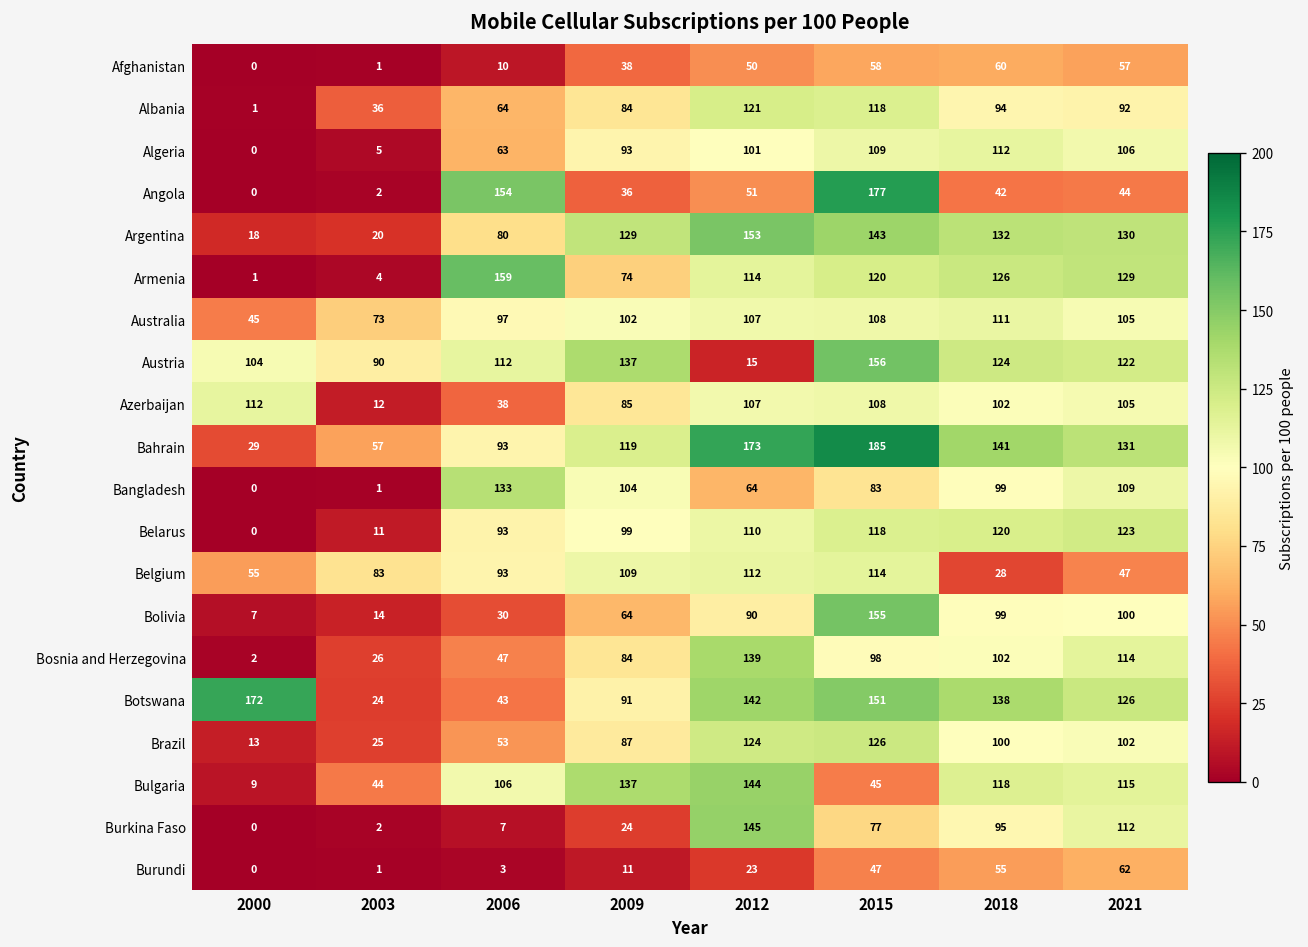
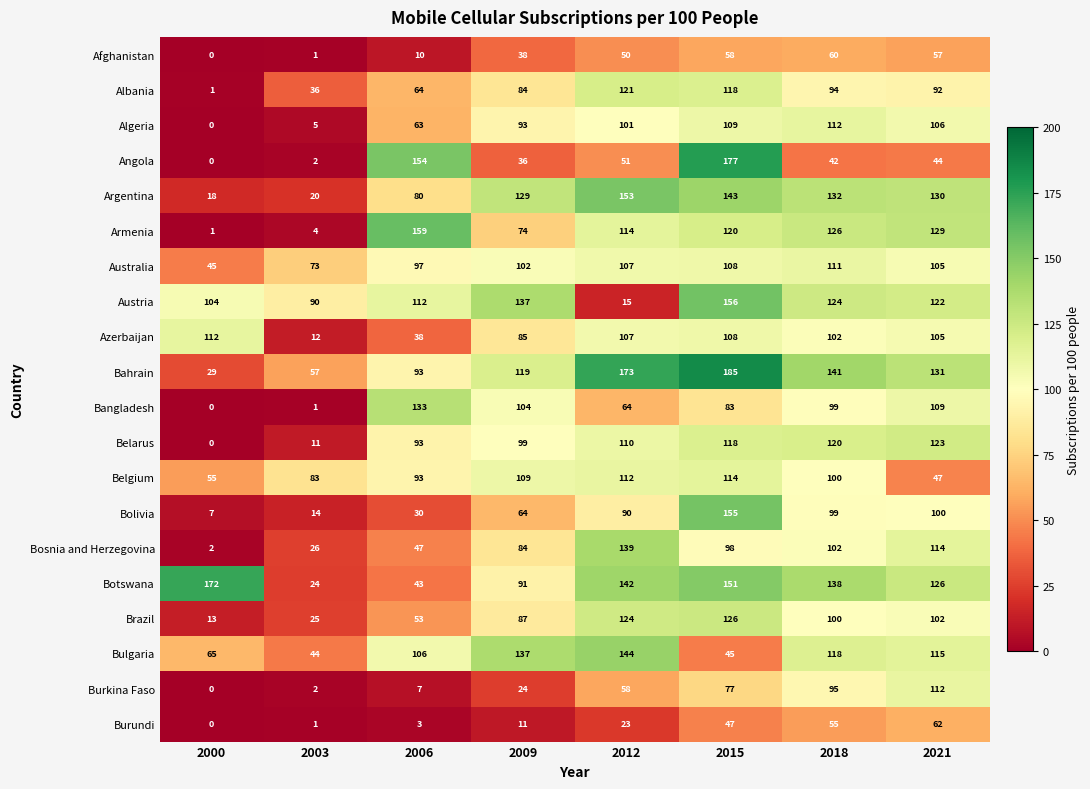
  {
    "Afghanistan": {
      "2000": 0,
      "2003": 1,
      "2006": 10,
      "2009": 38,
      "2012": 50,
      "2015": 58,
      "2018": 60,
      "2021": 57
    },
    "Albania": {
      "2000": 1,
      "2003": 36,
      "2006": 64,
      "2009": 84,
      "2012": 121,
      "2015": 118,
      "2018": 94,
      "2021": 92
    },
    "Algeria": {
      "2000": 0,
      "2003": 5,
      "2006": 63,
      "2009": 93,
      "2012": 101,
      "2015": 109,
      "2018": 112,
      "2021": 106
    },
    "Angola": {
      "2000": 0,
      "2003": 2,
      "2006": 154,
      "2009": 36,
      "2012": 51,
      "2015": 177,
      "2018": 42,
      "2021": 44
    },
    "Argentina": {
      "2000": 18,
      "2003": 20,
      "2006": 80,
      "2009": 129,
      "2012": 153,
      "2015": 143,
      "2018": 132,
      "2021": 130
    },
    "Armenia": {
      "2000": 1,
      "2003": 4,
      "2006": 159,
      "2009": 74,
      "2012": 114,
      "2015": 120,
      "2018": 126,
      "2021": 129
    },
    "Australia": {
      "2000": 45,
      "2003": 73,
      "2006": 97,
      "2009": 102,
      "2012": 107,
      "2015": 108,
      "2018": 111,
      "2021": 105
    },
    "Austria": {
      "2000": 104,
      "2003": 90,
      "2006": 112,
      "2009": 137,
      "2012": 15,
      "2015": 156,
      "2018": 124,
      "2021": 122
    },
    "Azerbaijan": {
      "2000": 112,
      "2003": 12,
      "2006": 38,
      "2009": 85,
      "2012": 107,
      "2015": 108,
      "2018": 102,
      "2021": 105
    },
    "Bahrain": {
      "2000": 29,
      "2003": 57,
      "2006": 93,
      "2009": 119,
      "2012": 173,
      "2015": 185,
      "2018": 141,
      "2021": 131
    },
    "Bangladesh": {
      "2000": 0,
      "2003": 1,
      "2006": 133,
      "2009": 104,
      "2012": 64,
      "2015": 83,
      "2018": 99,
      "2021": 109
    },
    "Belarus": {
      "2000": 0,
      "2003": 11,
      "2006": 93,
      "2009": 99,
      "2012": 110,
      "2015": 118,
      "2018": 120,
      "2021": 123
    },
    "Belgium": {
      "2000": 55,
      "2003": 83,
      "2006": 93,
      "2009": 109,
      "2012": 112,
      "2015": 114,
-     "2018": 28,
+     "2018": 100,
      "2021": 47
    },
    "Bolivia": {
      "2000": 7,
      "2003": 14,
      "2006": 30,
      "2009": 64,
      "2012": 90,
      "2015": 155,
      "2018": 99,
      "2021": 100
    },
    "Bosnia and Herzegovina": {
      "2000": 2,
      "2003": 26,
      "2006": 47,
      "2009": 84,
      "2012": 139,
      "2015": 98,
      "2018": 102,
      "2021": 114
    },
    "Botswana": {
      "2000": 172,
      "2003": 24,
      "2006": 43,
      "2009": 91,
      "2012": 142,
      "2015": 151,
      "2018": 138,
      "2021": 126
    },
    "Brazil": {
      "2000": 13,
      "2003": 25,
      "2006": 53,
      "2009": 87,
      "2012": 124,
      "2015": 126,
      "2018": 100,
      "2021": 102
    },
    "Bulgaria": {
-     "2000": 9,
+     "2000": 65,
      "2003": 44,
      "2006": 106,
      "2009": 137,
      "2012": 144,
      "2015": 45,
      "2018": 118,
      "2021": 115
    },
    "Burkina Faso": {
      "2000": 0,
      "2003": 2,
      "2006": 7,
      "2009": 24,
-     "2012": 145,
+     "2012": 58,
      "2015": 77,
      "2018": 95,
      "2021": 112
    },
    "Burundi": {
      "2000": 0,
      "2003": 1,
      "2006": 3,
      "2009": 11,
      "2012": 23,
      "2015": 47,
      "2018": 55,
      "2021": 62
    }
  }
